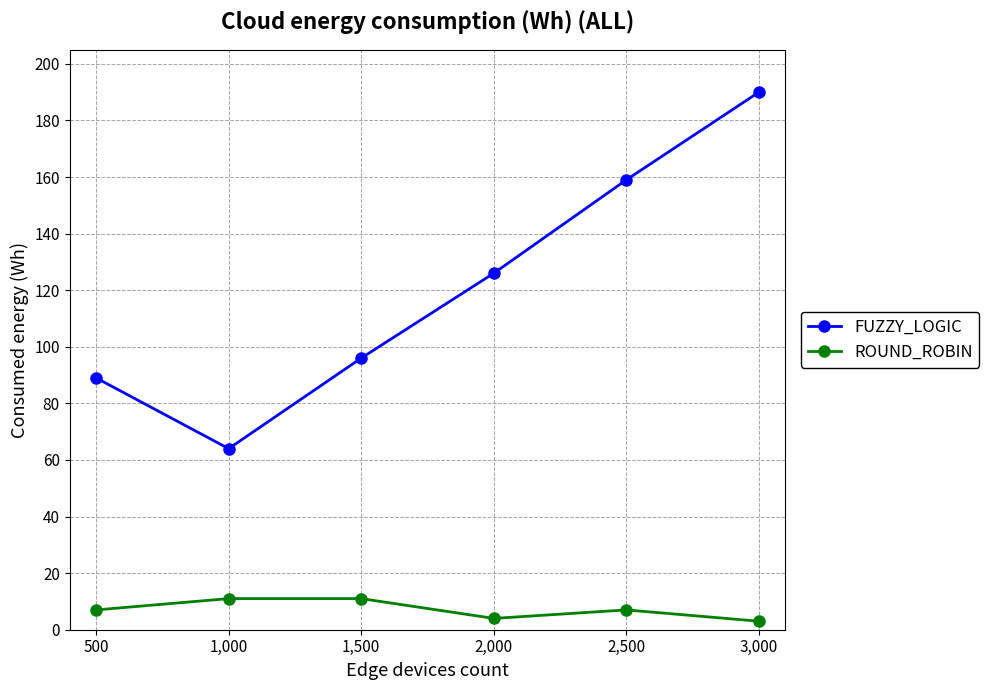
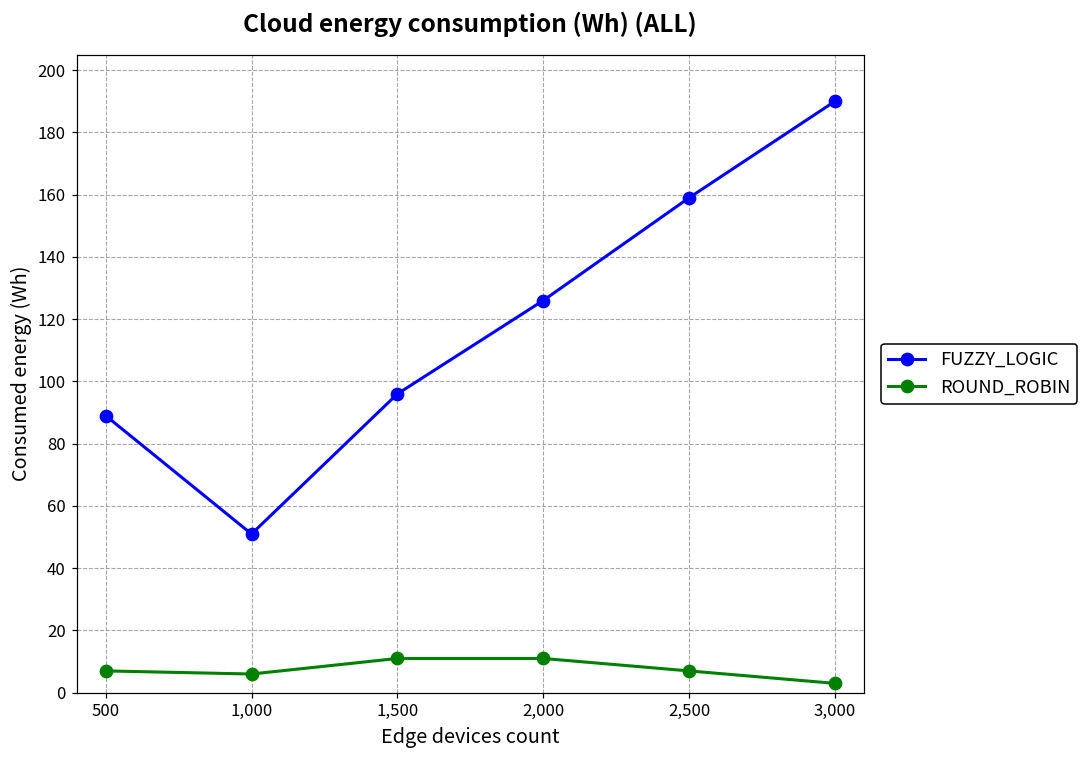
  {
    "FUZZY_LOGIC": {
      "500": 89,
-     "1,000": 64,
+     "1,000": 51,
      "1,500": 96,
      "2,000": 126,
      "2,500": 159,
      "3,000": 190
    },
    "ROUND_ROBIN": {
      "500": 7,
-     "1,000": 11,
+     "1,000": 6,
      "1,500": 11,
-     "2,000": 4,
+     "2,000": 11,
      "2,500": 7,
      "3,000": 3
    }
  }
